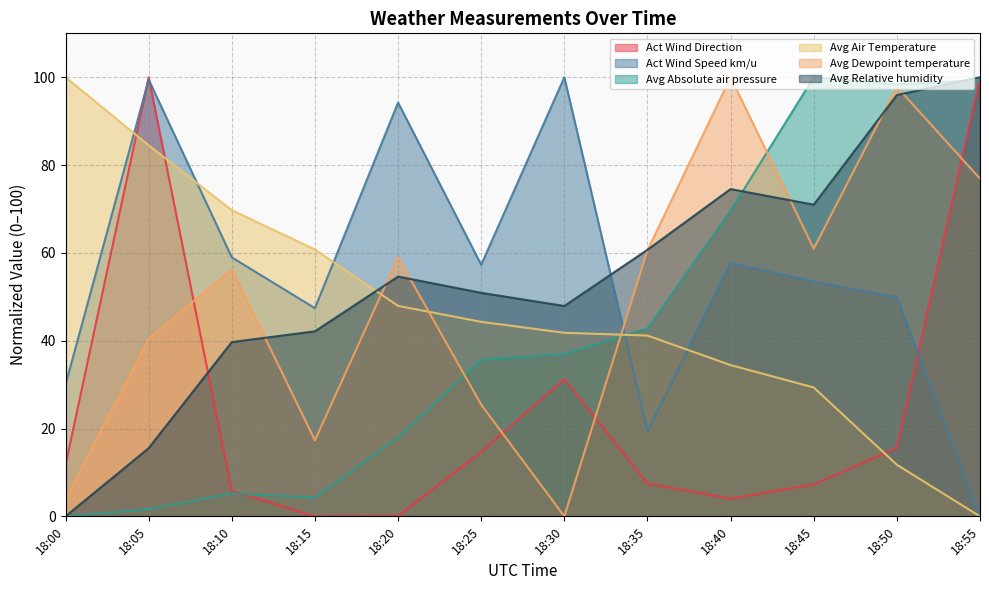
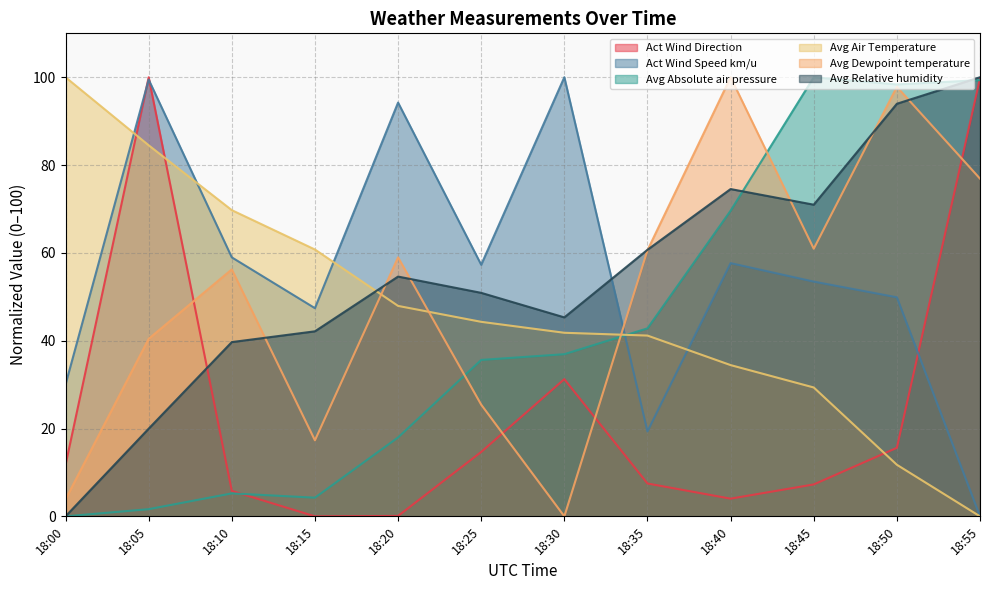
  {
    "Act Wind Direction": {
      "18:00": 12,
      "18:15": 0,
      "18:20": 0,
      "18:25": 15,
      "18:30": 31,
      "18:35": 7,
      "18:40": 4,
      "18:45": 7,
      "18:50": 16
    },
    "Avg Relative humidity": {
-     "18:05": 16,
+     "18:05": 20,
      "18:10": 40,
      "18:15": 42,
      "18:20": 55,
      "18:25": 51,
-     "18:30": 48,
+     "18:30": 45,
      "18:40": 75,
      "18:45": 71,
-     "18:50": 96
+     "18:50": 94
    }
  }
